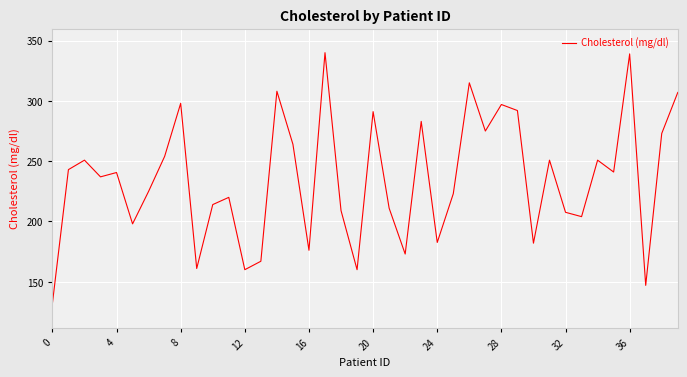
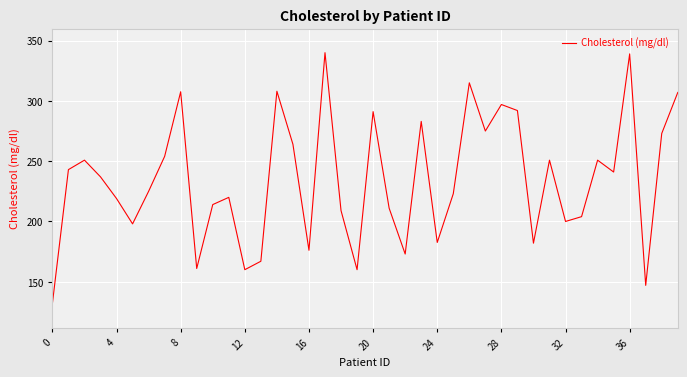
  {
    "0": 132,
-   "4": 241,
-   "8": 298,
+   "4": 219,
+   "8": 308,
    "12": 160,
    "16": 176,
    "20": 291,
    "24": 183,
    "28": 297,
-   "32": 208,
+   "32": 200,
    "36": 339
  }
